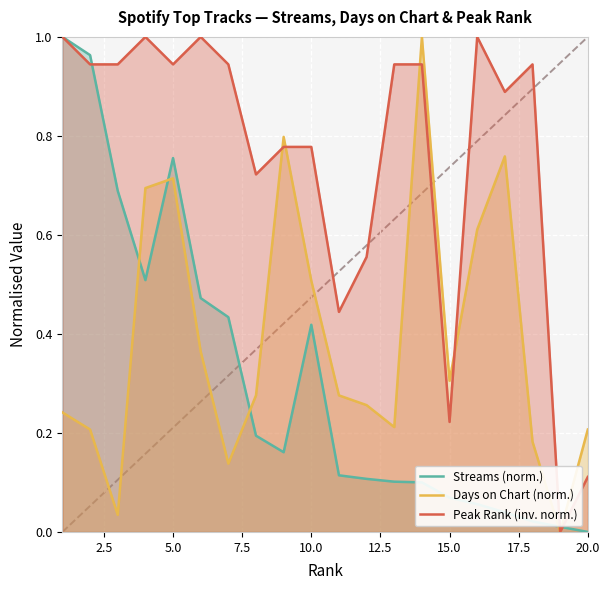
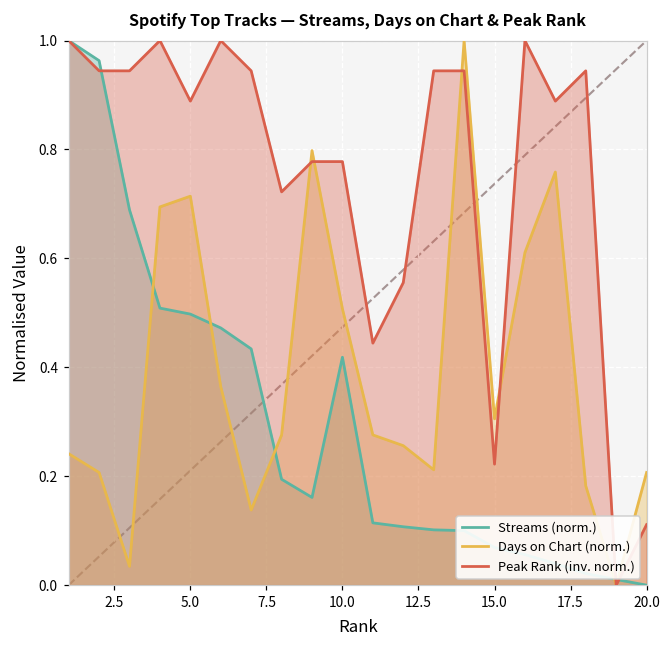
  {
    "Streams (norm.)": {
-     "5.0": 0.76,
+     "5.0": 0.50,
      "10.0": 0.42,
      "20.0": 0.00
    },
    "Days on Chart (norm.)": {
      "5.0": 0.71,
      "10.0": 0.51,
      "15.0": 0.31,
      "20.0": 0.21
    },
    "Peak Rank (inv. norm.)": {
-     "5.0": 0.94,
+     "5.0": 0.89,
      "10.0": 0.78,
      "15.0": 0.22,
      "20.0": 0.11
    }
  }
